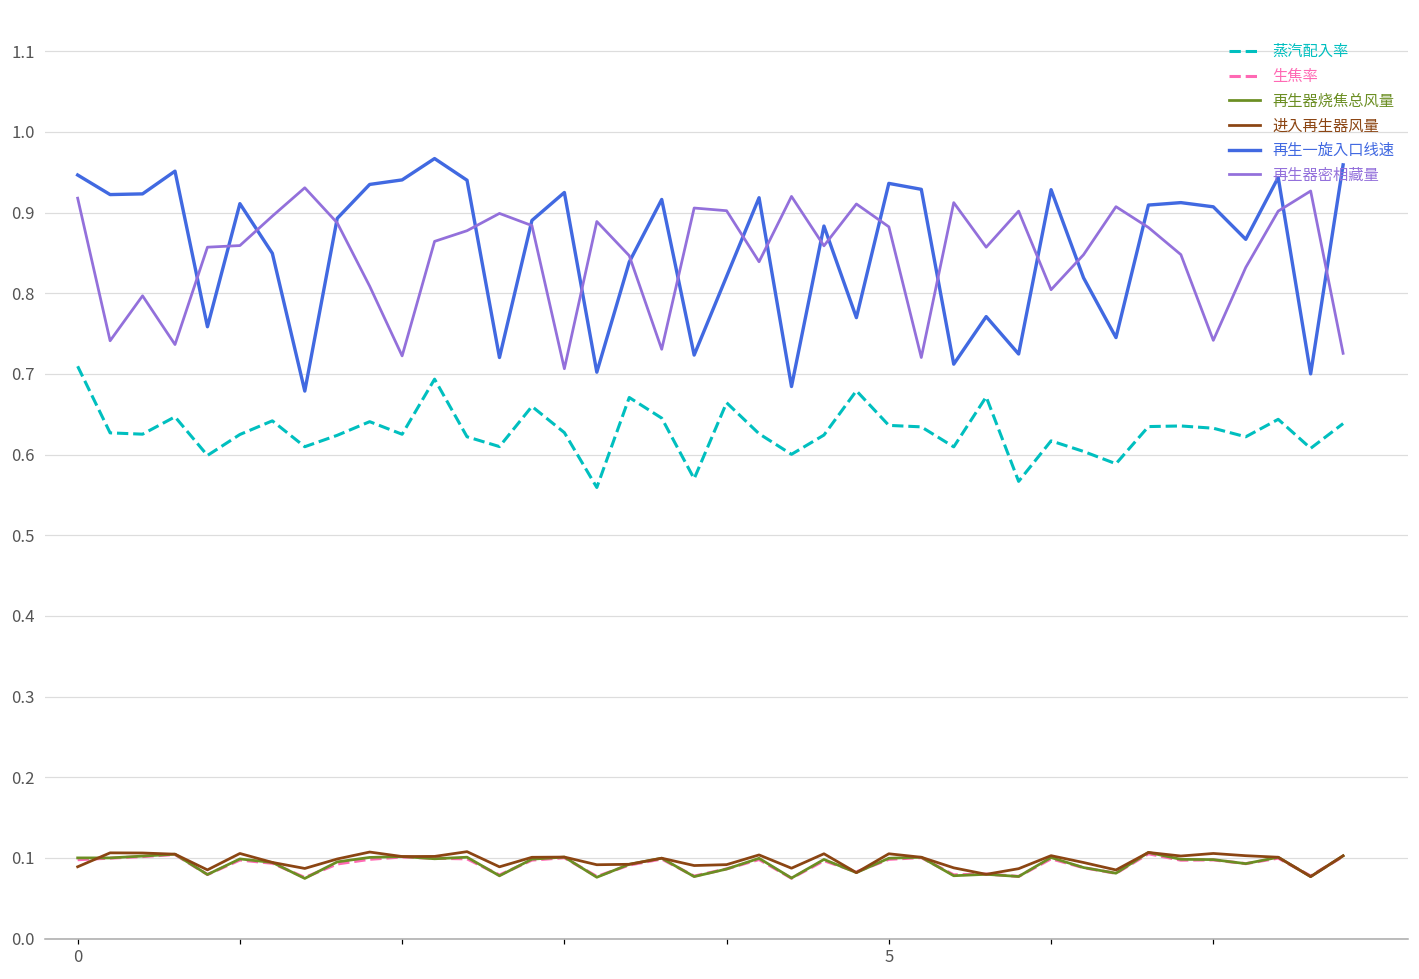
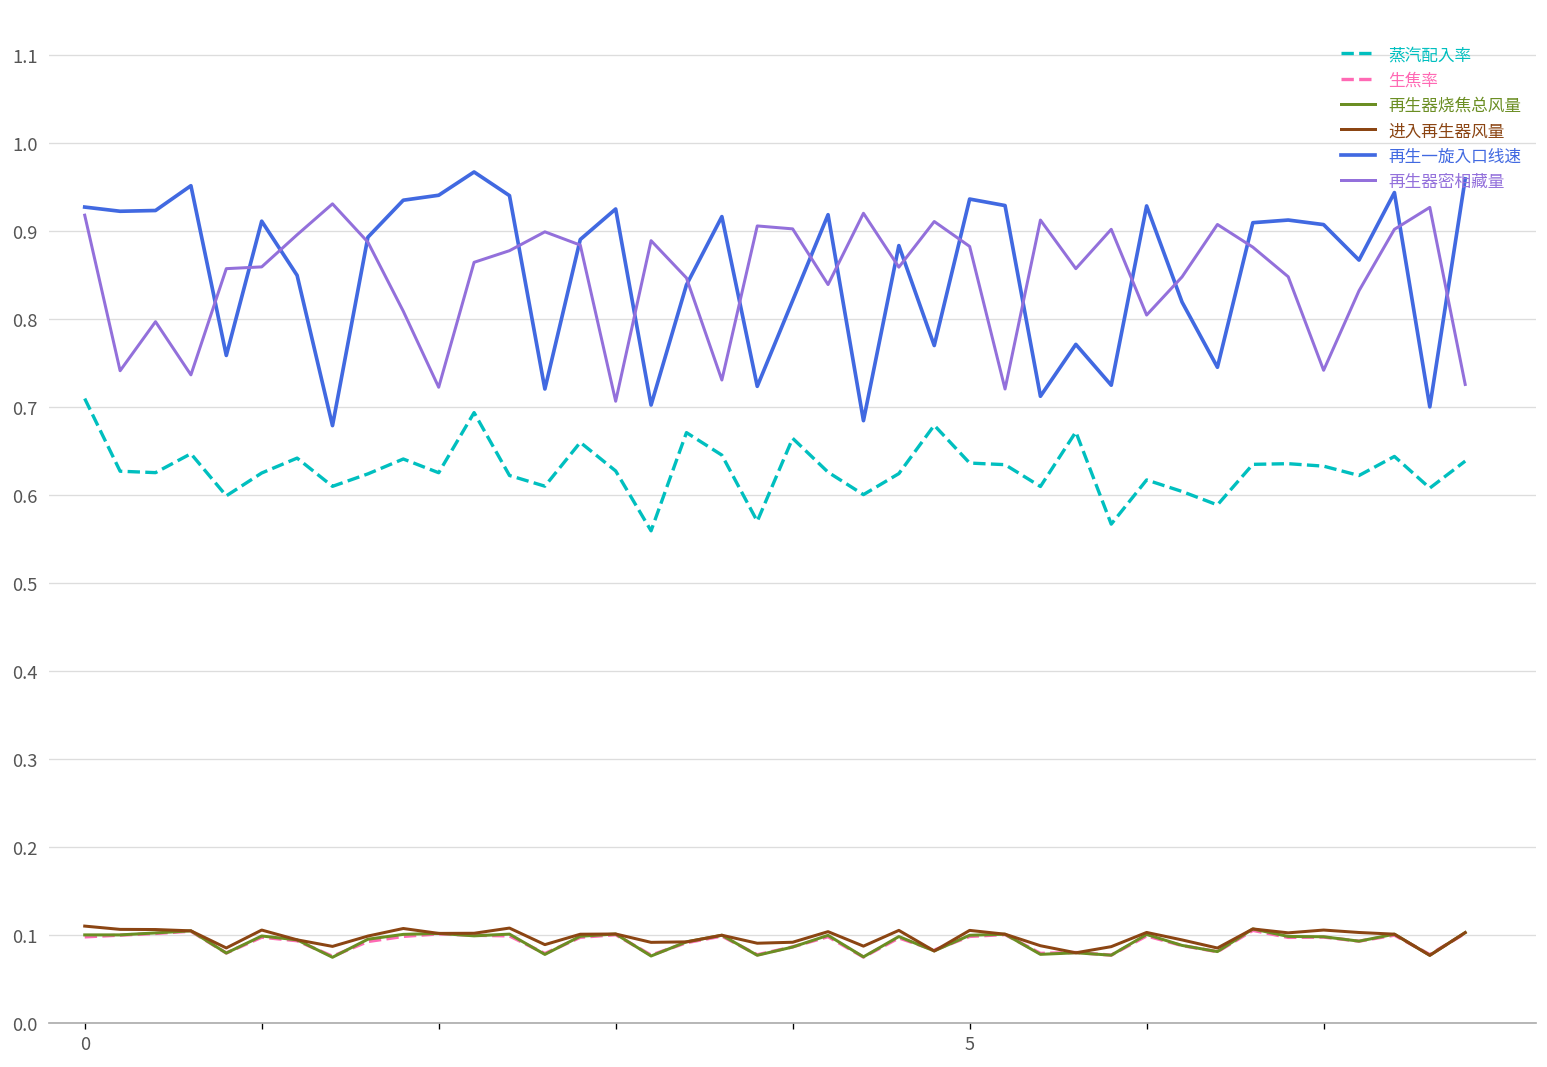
  {
    "蒸汽配入率": {
      "0": 0.71
    },
    "进入再生器风量": {
-     "0": 0.09
+     "0": 0.11
    },
    "再生一旋入口线速": {
-     "0": 0.95
+     "0": 0.93
    },
    "再生器密相藏量": {
      "0": 0.92
    }
  }
